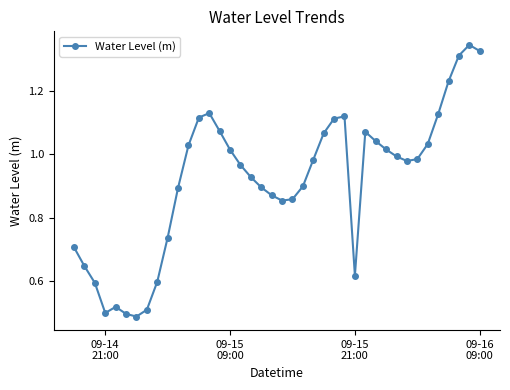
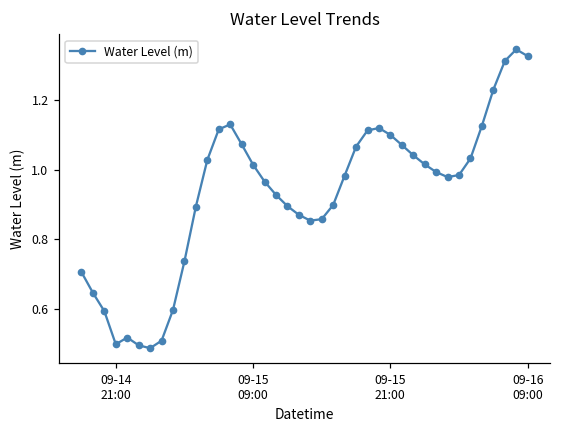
  {
    "09-14 21:00": 0.50,
    "09-15 09:00": 1.01,
-   "09-15 21:00": 0.62,
+   "09-15 21:00": 1.10,
    "09-16 09:00": 1.33
  }
